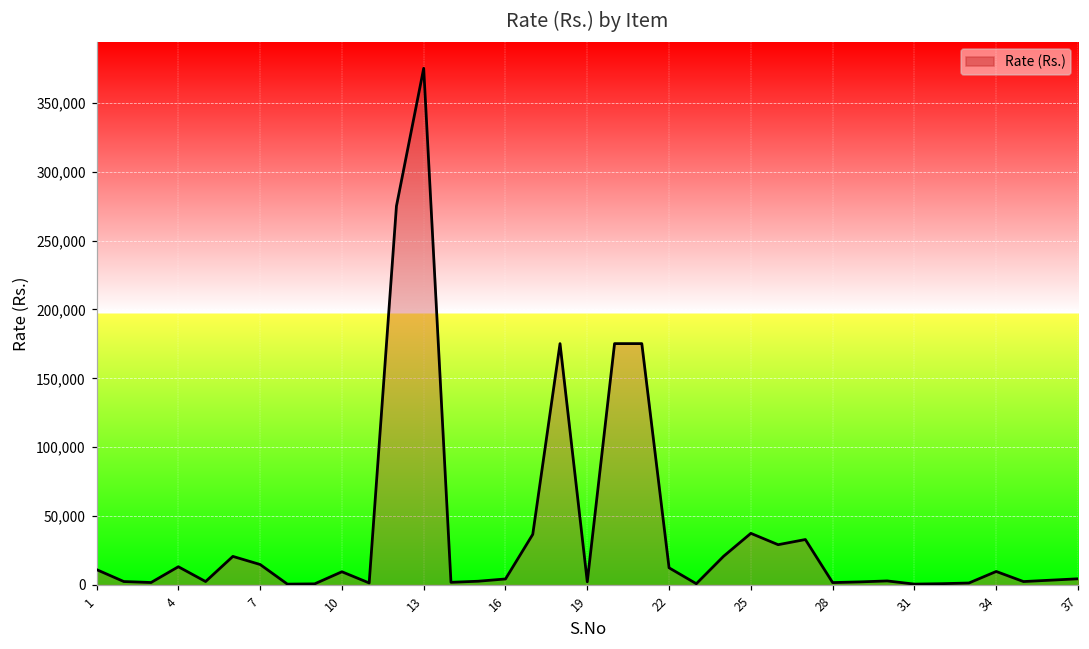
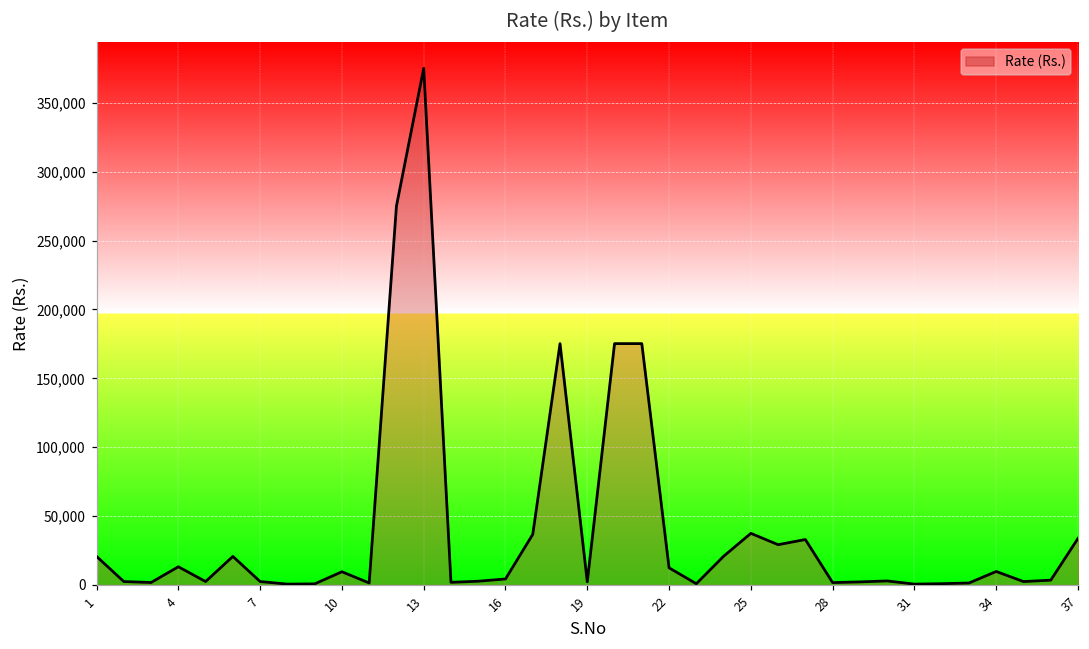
  {
-   "1": "11,000",
+   "1": "21,000",
    "4": "13,000",
-   "7": "15,000",
+   "7": "3,000",
    "10": "10,000",
    "13": "375,000",
    "16": "4,000",
    "19": "2,000",
    "22": "12,000",
    "25": "37,000",
    "28": "2,000",
    "31": "1,000",
    "34": "10,000",
-   "37": "5,000"
+   "37": "34,000"
  }
